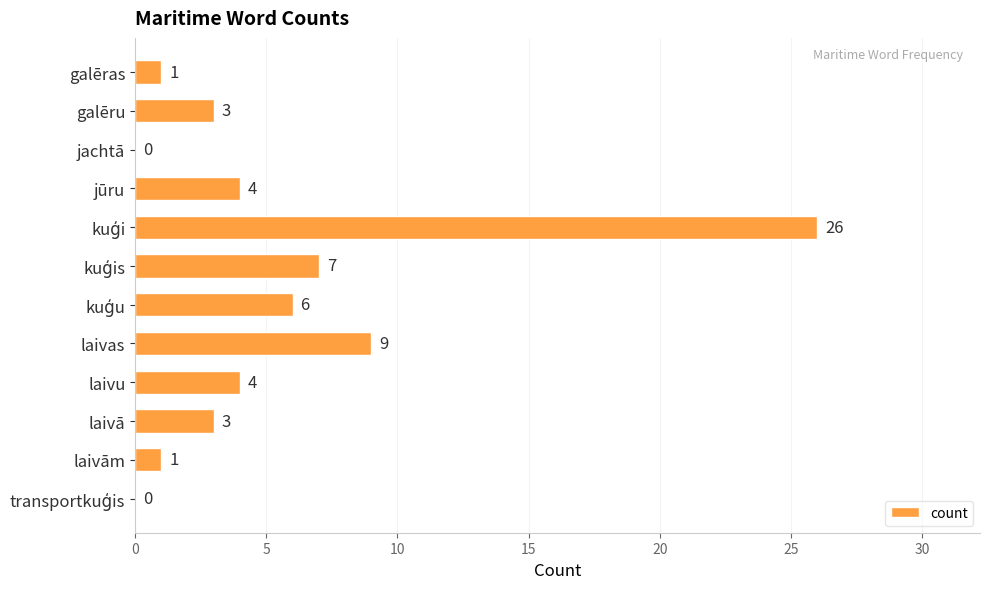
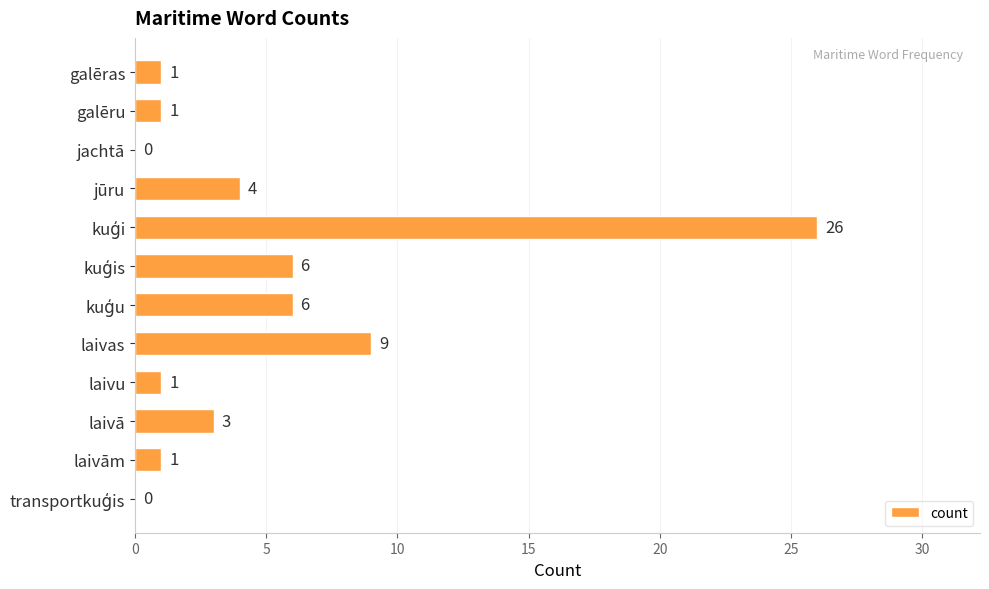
  {
    "galēras": 1,
-   "galēru": 3,
+   "galēru": 1,
    "jachtā": 0,
    "jūru": 4,
    "kuģi": 26,
-   "kuģis": 7,
+   "kuģis": 6,
    "kuģu": 6,
    "laivas": 9,
-   "laivu": 4,
+   "laivu": 1,
    "laivā": 3,
    "laivām": 1,
    "transportkuģis": 0
  }
